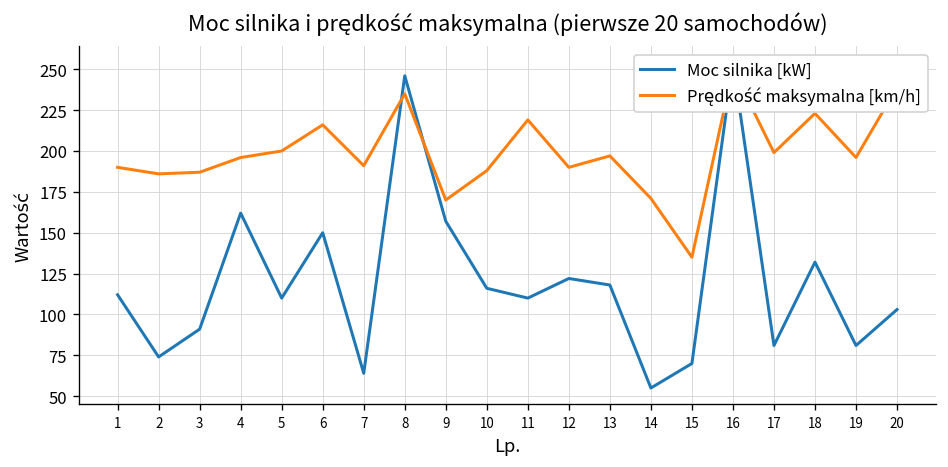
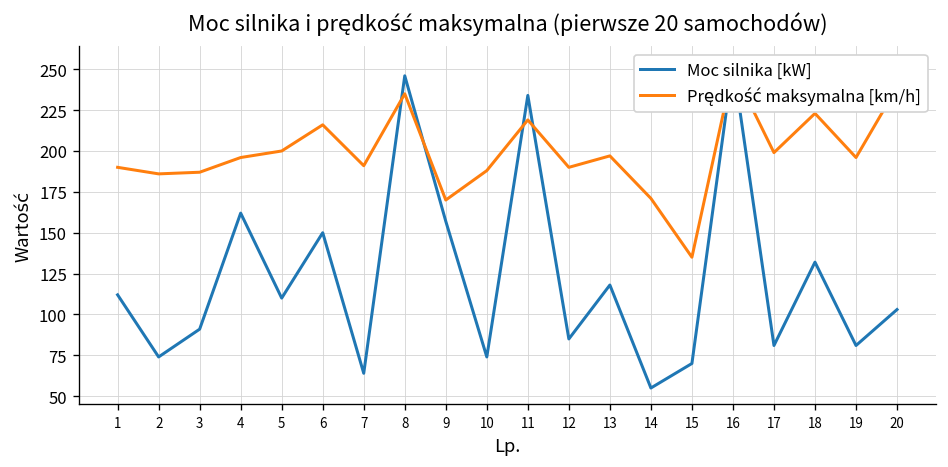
  {
    "Moc silnika [kW]": {
      "1": 112,
      "2": 74,
      "3": 91,
      "4": 162,
      "5": 110,
      "6": 150,
      "7": 64,
      "8": 246,
      "9": 157,
-     "10": 116,
-     "11": 110,
-     "12": 122,
+     "10": 74,
+     "11": 234,
+     "12": 85,
      "13": 118,
      "14": 55,
      "15": 70,
      "17": 81,
      "18": 132,
      "19": 81,
      "20": 103
    },
    "Prędkość maksymalna [km/h]": {
      "1": 190,
      "2": 186,
      "3": 187,
      "4": 196,
      "5": 200,
      "6": 216,
      "7": 191,
      "8": 235,
      "9": 170,
      "10": 188,
      "11": 219,
      "12": 190,
      "13": 197,
      "14": 171,
      "15": 135,
      "17": 199,
      "18": 223,
      "19": 196
    }
  }
